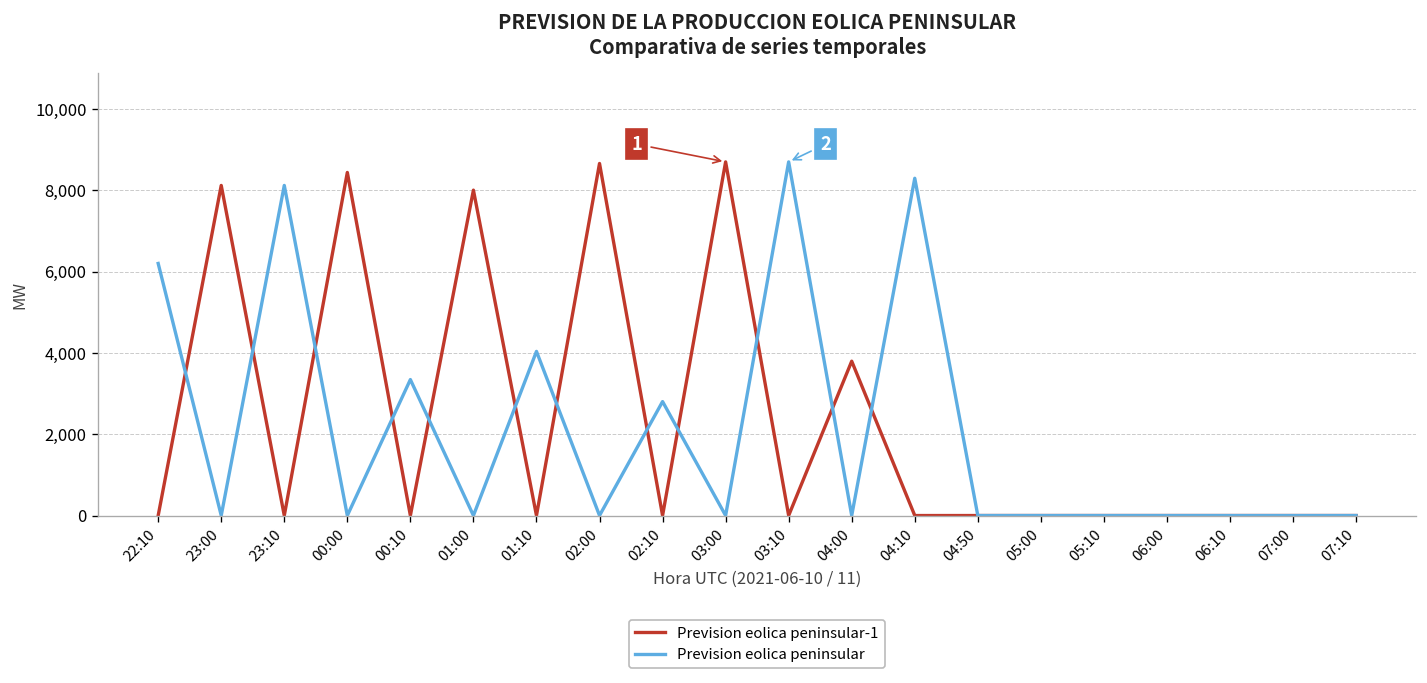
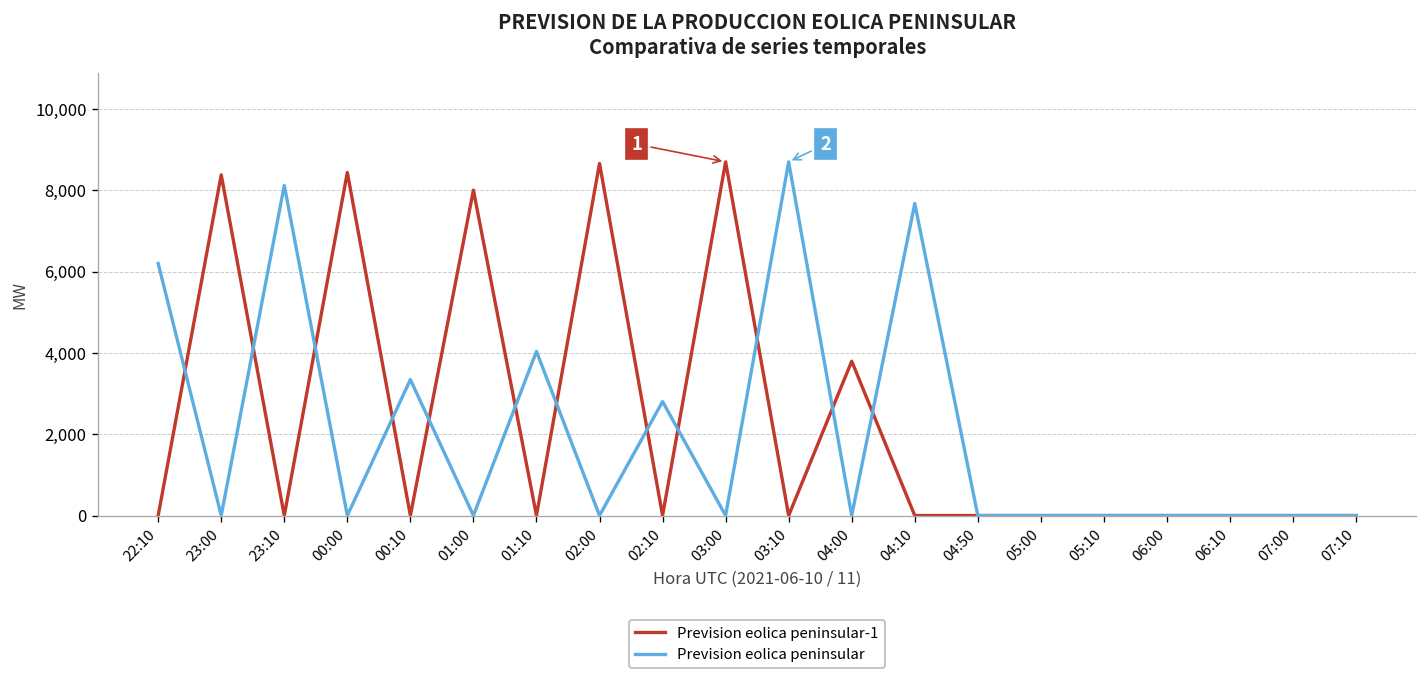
  {
    "Prevision eolica peninsular-1": {
      "22:10": "0",
-     "23:00": "8,100",
+     "23:00": "8,400",
      "23:10": "0",
      "00:00": "8,400",
      "00:10": "0",
      "01:00": "8,000",
      "01:10": "0",
      "02:00": "8,700",
      "02:10": "0",
      "03:00": "8,700",
      "03:10": "0",
      "04:00": "3,800",
      "04:10": "0"
    },
    "Prevision eolica peninsular": {
      "22:10": "6,200",
      "23:00": "0",
      "23:10": "8,100",
      "00:00": "0",
      "00:10": "3,300",
      "01:00": "0",
      "01:10": "4,000",
      "02:00": "0",
      "02:10": "2,800",
      "03:00": "0",
      "04:00": "0",
-     "04:10": "8,300"
+     "04:10": "7,700"
    }
  }
